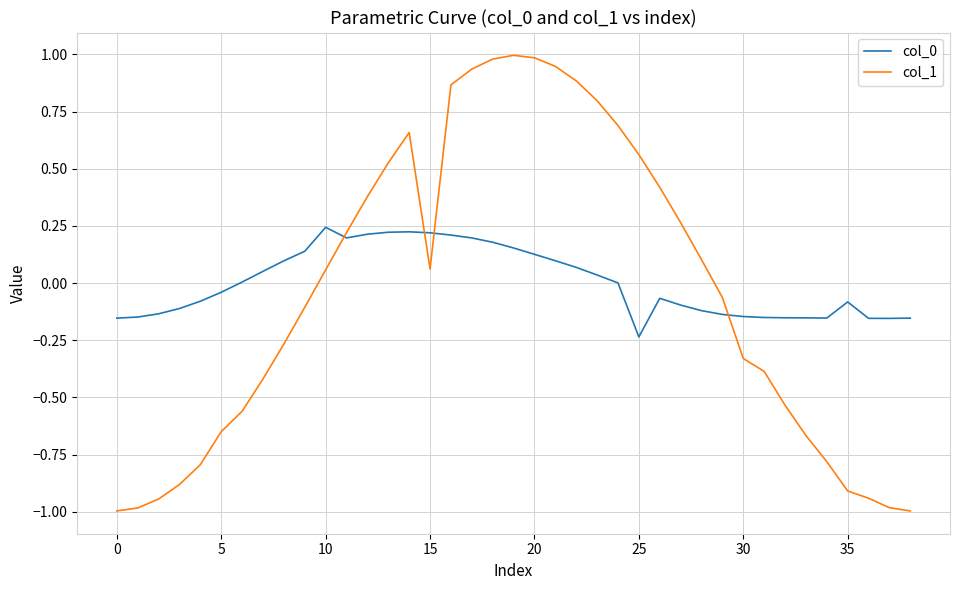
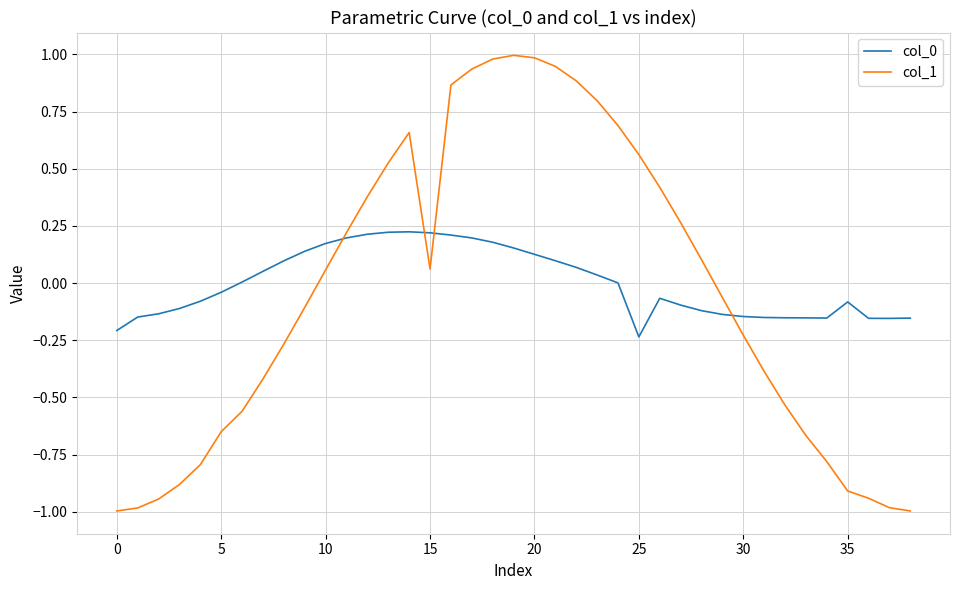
  {
    "col_0": {
-     "0": -0.15,
+     "0": -0.21,
      "5": -0.04,
-     "10": 0.24,
+     "10": 0.17,
      "15": 0.22,
      "20": 0.13,
      "25": -0.24,
      "30": -0.15,
      "35": -0.08
    },
    "col_1": {
      "0": -1.00,
      "5": -0.65,
      "10": 0.06,
      "15": 0.06,
      "20": 0.99,
      "25": 0.56,
-     "30": -0.33,
+     "30": -0.23,
      "35": -0.91
    }
  }
